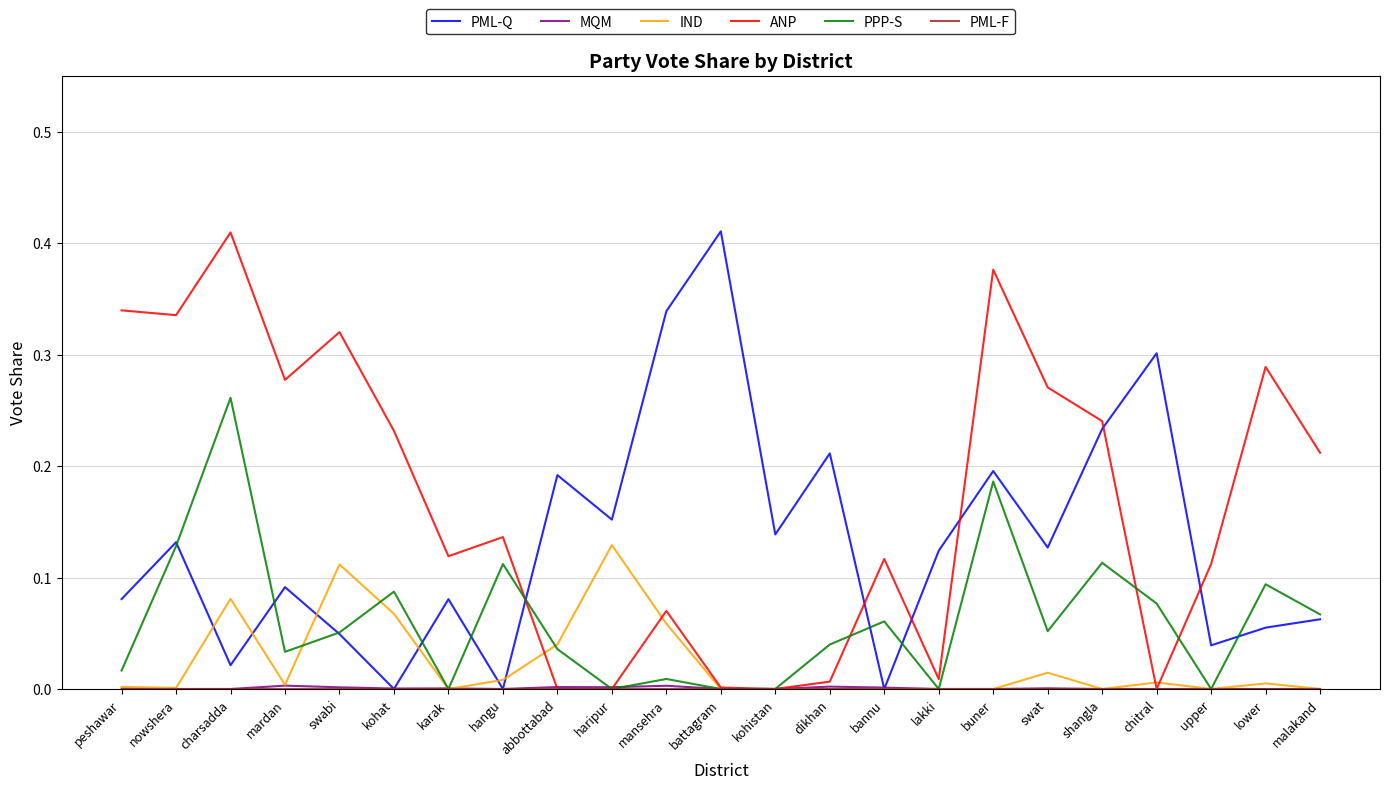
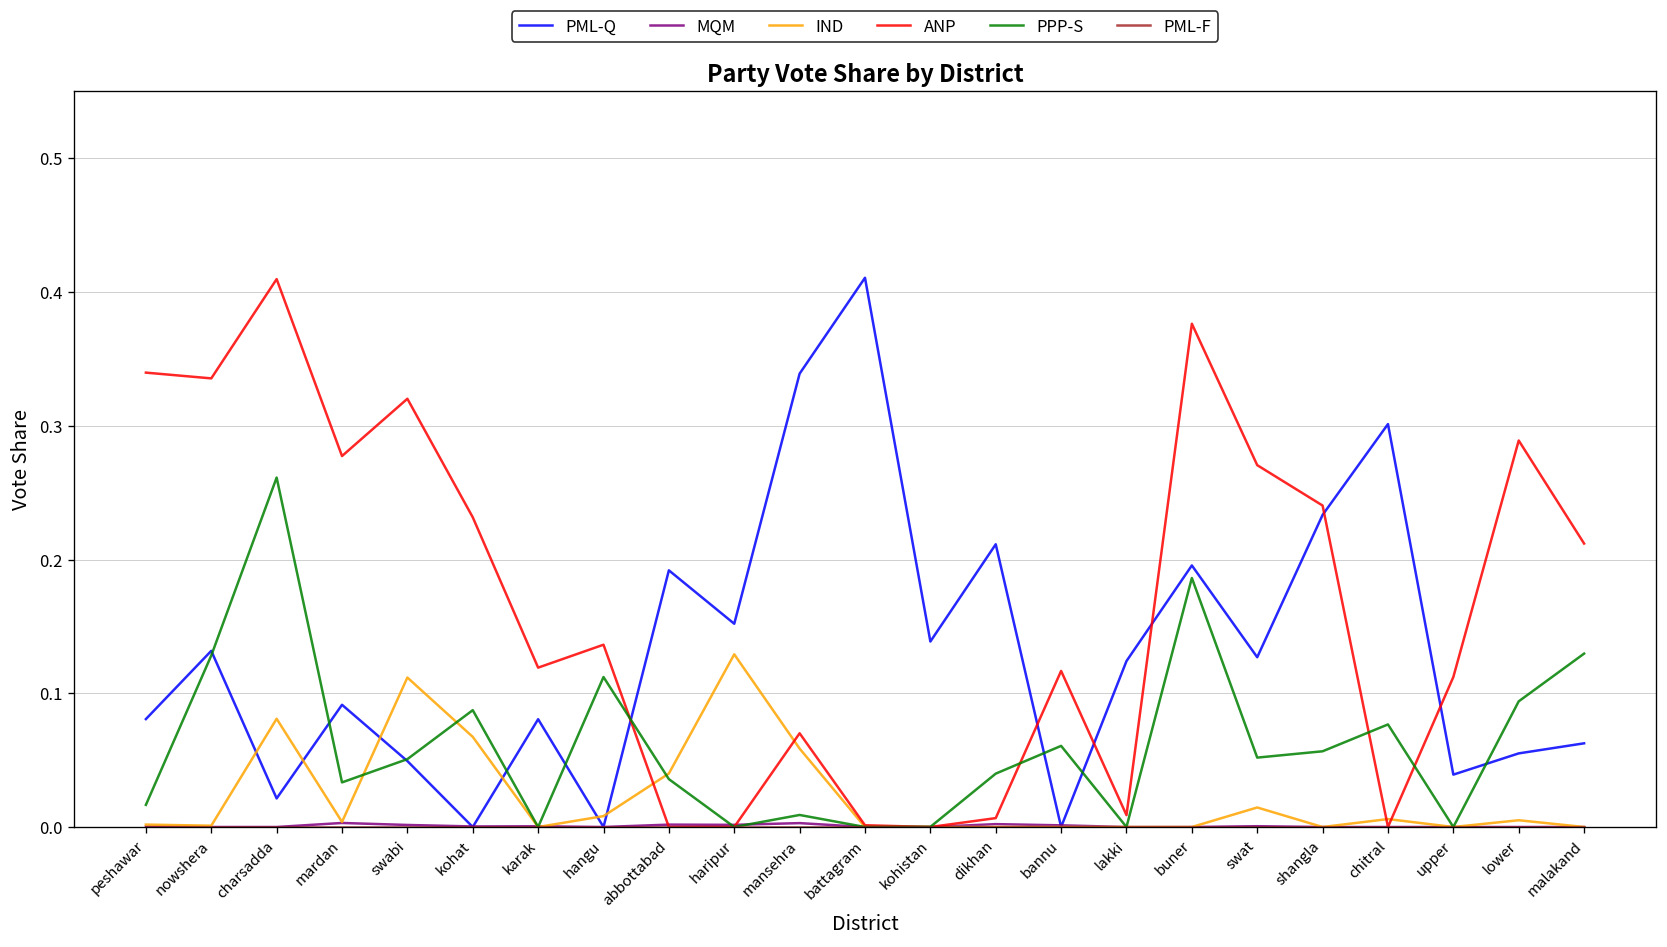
  {
    "PML-Q": {
      "peshawar": 0.081,
      "nowshera": 0.132,
      "charsadda": 0.021,
      "mardan": 0.091,
      "karak": 0.081,
      "abbottabad": 0.192,
      "haripur": 0.152,
      "mansehra": 0.339,
      "battagram": 0.411,
      "kohistan": 0.139,
      "dikhan": 0.211,
      "lakki": 0.124,
      "buner": 0.196,
      "swat": 0.127,
      "shangla": 0.233,
      "chitral": 0.301,
      "upper": 0.039,
      "lower": 0.055,
      "malakand": 0.063
    },
    "MQM": {
      "mansehra": 0.003
    },
    "IND": {
      "charsadda": 0.081,
      "swabi": 0.112,
      "kohat": 0.067,
      "hangu": 0.008,
      "abbottabad": 0.040,
      "haripur": 0.129,
      "mansehra": 0.059,
      "swat": 0.015,
      "chitral": 0.006,
      "lower": 0.005
    },
    "ANP": {
      "peshawar": 0.340,
      "nowshera": 0.335,
      "charsadda": 0.410,
      "mardan": 0.277,
      "swabi": 0.320,
      "kohat": 0.232,
      "karak": 0.119,
      "hangu": 0.136,
      "mansehra": 0.070,
      "dikhan": 0.007,
      "bannu": 0.117,
      "lakki": 0.009,
      "buner": 0.376,
      "swat": 0.271,
      "shangla": 0.240,
      "upper": 0.112,
      "lower": 0.289,
      "malakand": 0.212
    },
    "PPP-S": {
      "peshawar": 0.017,
      "nowshera": 0.128,
      "charsadda": 0.261,
      "mardan": 0.033,
      "kohat": 0.087,
      "hangu": 0.112,
      "abbottabad": 0.036,
      "mansehra": 0.009,
      "dikhan": 0.040,
      "bannu": 0.061,
      "buner": 0.186,
      "swat": 0.052,
-     "shangla": 0.113,
+     "shangla": 0.057,
      "chitral": 0.077,
      "lower": 0.094,
-     "malakand": 0.067
+     "malakand": 0.130
    },
    "PML-F": {
      "mardan": 0.000,
      "mansehra": 0.000
    }
  }
